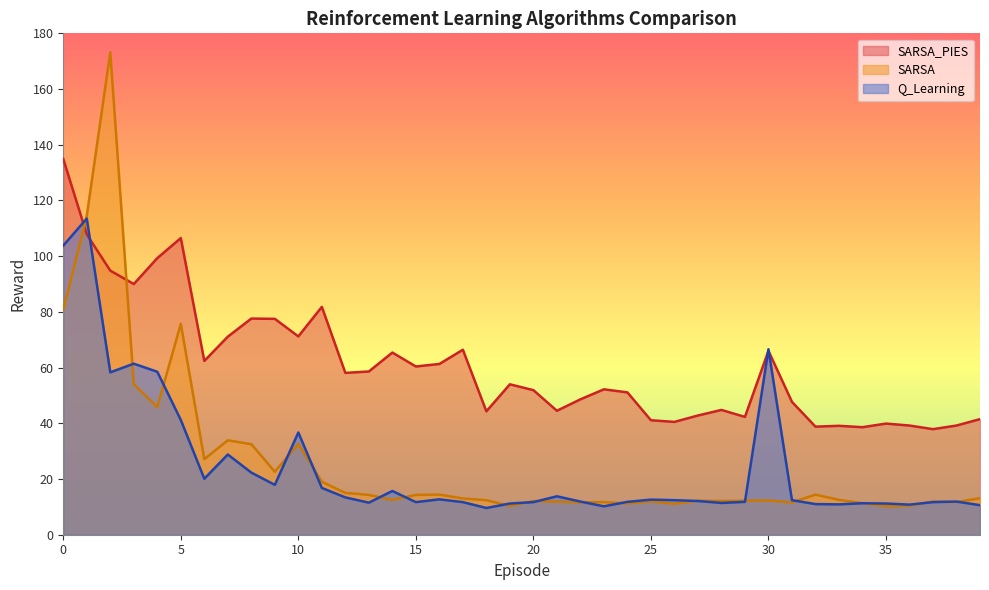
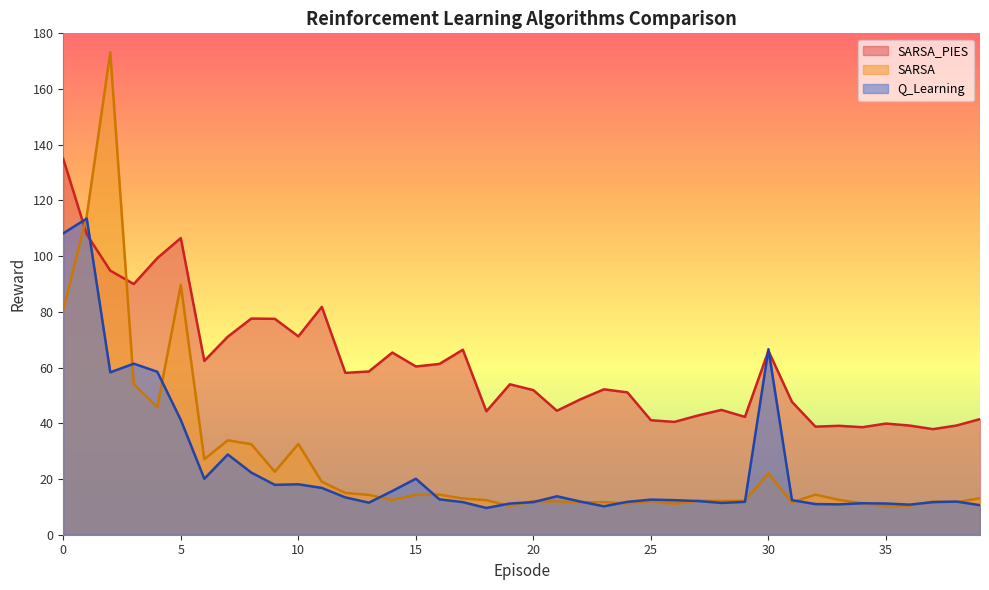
  {
    "SARSA_PIES": {
      "0": 135,
      "5": 107,
      "10": 71,
      "15": 60,
      "20": 52,
      "25": 41,
      "35": 40
    },
    "SARSA": {
      "0": 81,
-     "5": 76,
+     "5": 90,
      "10": 33,
      "15": 14,
-     "30": 12,
+     "30": 22,
      "35": 10
    },
    "Q_Learning": {
-     "0": 104,
+     "0": 108,
      "5": 41,
-     "10": 37,
-     "15": 12,
+     "10": 18,
+     "15": 20,
      "35": 11
    }
  }
